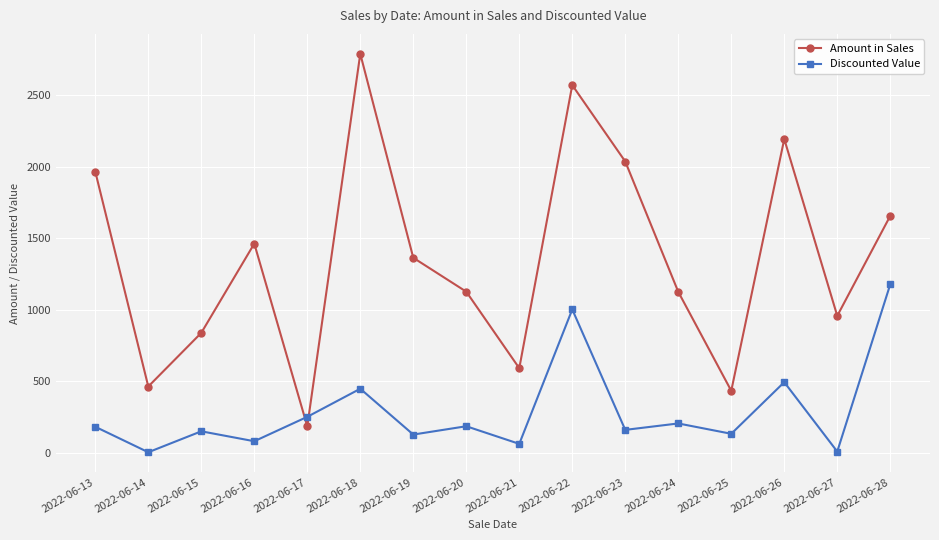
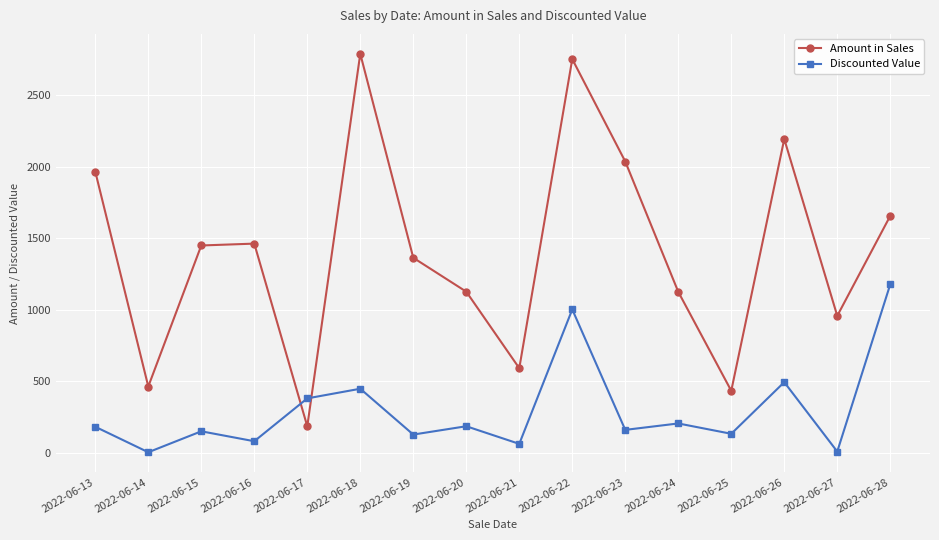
  {
    "Amount in Sales": {
      "2022-06-13": 1970,
      "2022-06-14": 460,
-     "2022-06-15": 840,
+     "2022-06-15": 1450,
      "2022-06-16": 1460,
      "2022-06-17": 190,
      "2022-06-18": 2790,
      "2022-06-19": 1360,
      "2022-06-20": 1130,
      "2022-06-21": 590,
-     "2022-06-22": 2570,
+     "2022-06-22": 2750,
      "2022-06-23": 2040,
      "2022-06-24": 1130,
      "2022-06-25": 430,
      "2022-06-26": 2190,
      "2022-06-27": 960,
      "2022-06-28": 1660
    },
    "Discounted Value": {
      "2022-06-13": 180,
      "2022-06-14": 0,
      "2022-06-15": 150,
      "2022-06-16": 80,
-     "2022-06-17": 250,
+     "2022-06-17": 380,
      "2022-06-18": 450,
      "2022-06-19": 130,
      "2022-06-20": 190,
      "2022-06-21": 60,
      "2022-06-22": 1000,
      "2022-06-23": 160,
      "2022-06-24": 200,
      "2022-06-25": 130,
      "2022-06-26": 490,
      "2022-06-27": 10,
      "2022-06-28": 1180
    }
  }
